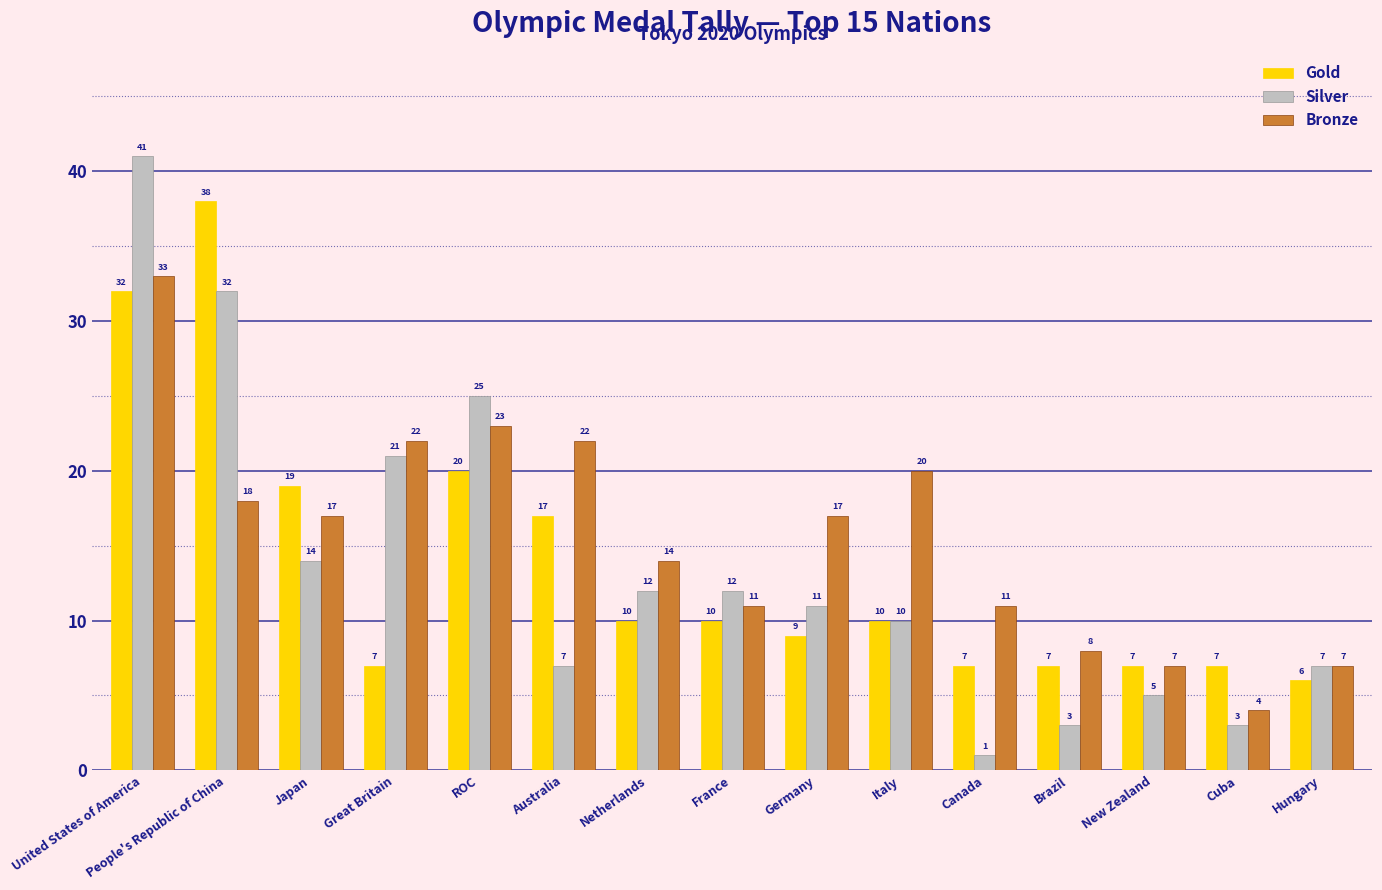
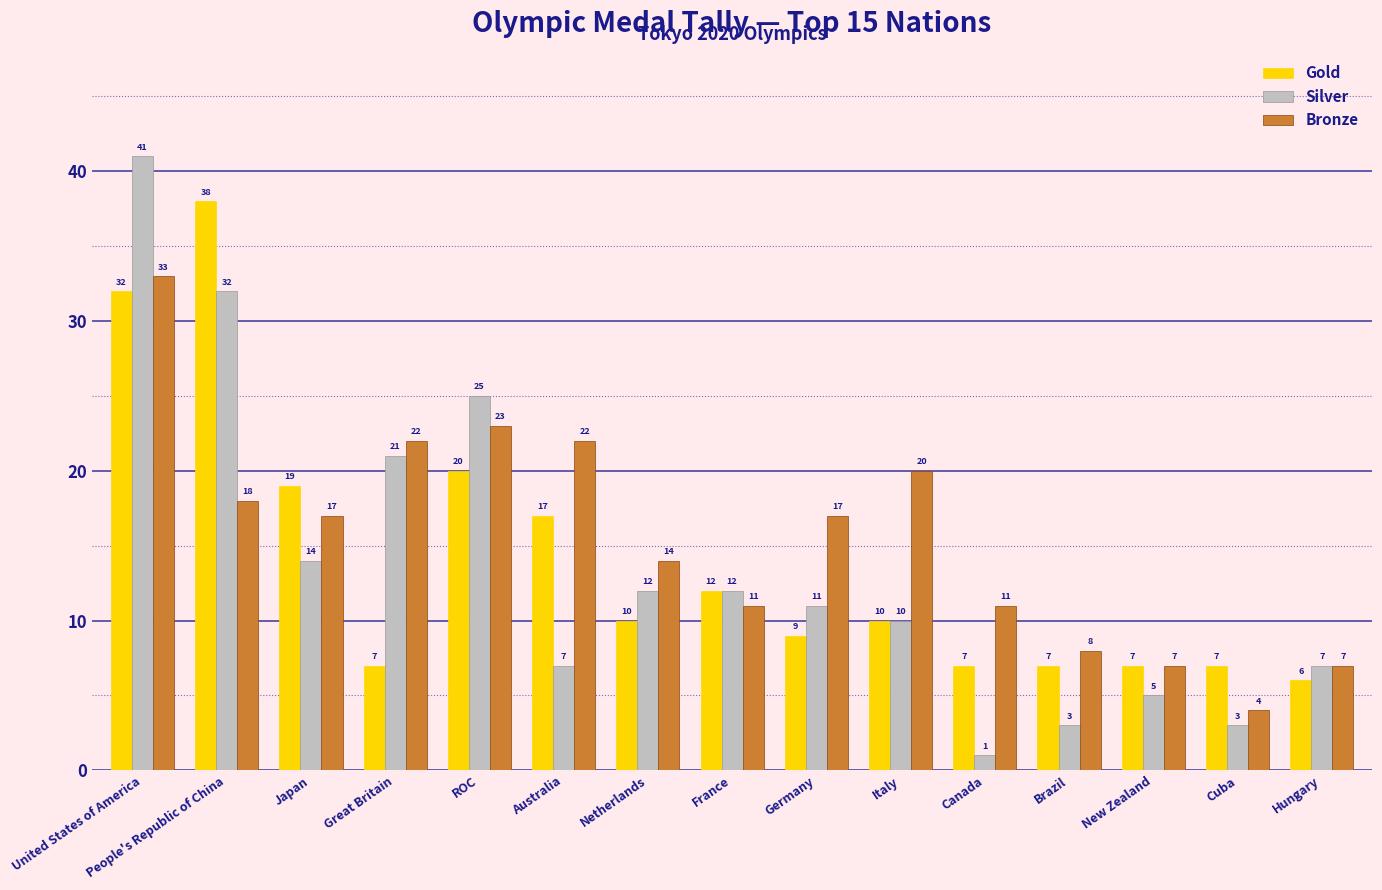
  {
    "Gold": {
      "United States of America": 32,
      "People's Republic of China": 38,
      "Japan": 19,
      "Great Britain": 7,
      "ROC": 20,
      "Australia": 17,
      "Netherlands": 10,
-     "France": 10,
+     "France": 12,
      "Germany": 9,
      "Italy": 10,
      "Canada": 7,
      "Brazil": 7,
      "New Zealand": 7,
      "Cuba": 7,
      "Hungary": 6
    },
    "Silver": {
      "United States of America": 41,
      "People's Republic of China": 32,
      "Japan": 14,
      "Great Britain": 21,
      "ROC": 25,
      "Australia": 7,
      "Netherlands": 12,
      "France": 12,
      "Germany": 11,
      "Italy": 10,
      "Canada": 1,
      "Brazil": 3,
      "New Zealand": 5,
      "Cuba": 3,
      "Hungary": 7
    },
    "Bronze": {
      "United States of America": 33,
      "People's Republic of China": 18,
      "Japan": 17,
      "Great Britain": 22,
      "ROC": 23,
      "Australia": 22,
      "Netherlands": 14,
      "France": 11,
      "Germany": 17,
      "Italy": 20,
      "Canada": 11,
      "Brazil": 8,
      "New Zealand": 7,
      "Cuba": 4,
      "Hungary": 7
    }
  }
